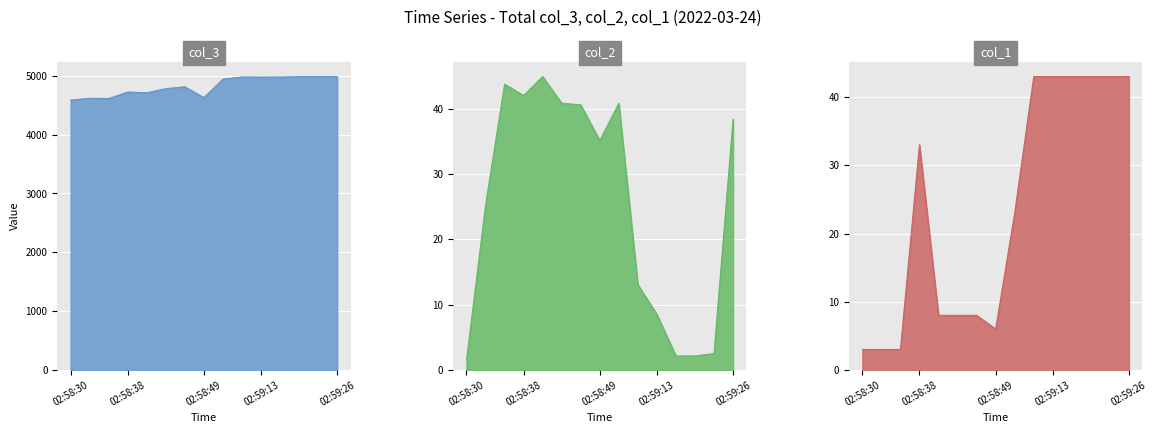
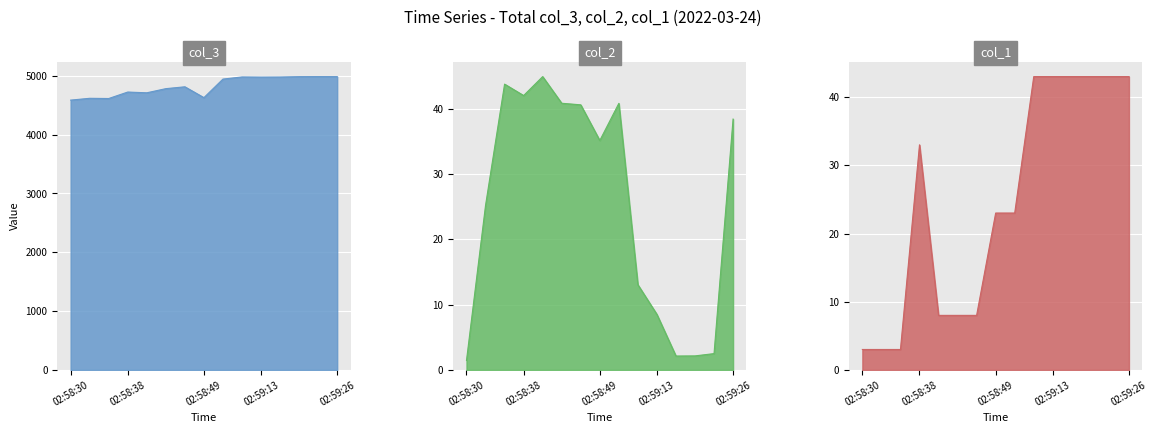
  {
    "col_3": {
      "02:58:30": 4600,
      "02:58:38": 4700,
      "02:58:49": 4600,
      "02:59:13": 5000,
      "02:59:26": 5000
    },
    "col_2": {
      "02:58:30": 1,
      "02:58:38": 42,
      "02:58:49": 35,
      "02:59:13": 9,
      "02:59:26": 38
    },
    "col_1": {
      "02:58:30": 3,
      "02:58:38": 33,
-     "02:58:49": 6,
+     "02:58:49": 23,
      "02:59:13": 43,
      "02:59:26": 43
    }
  }
